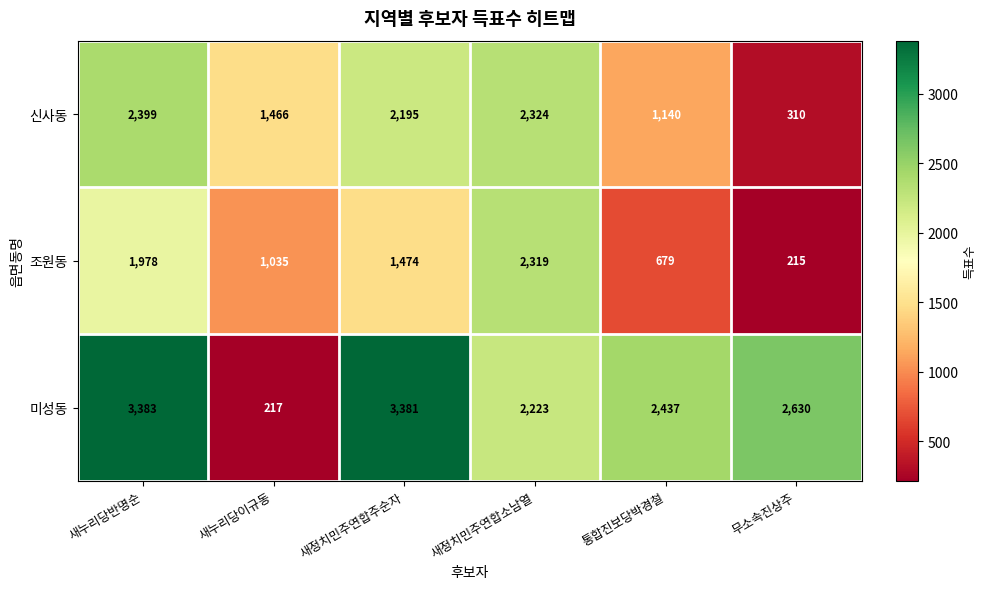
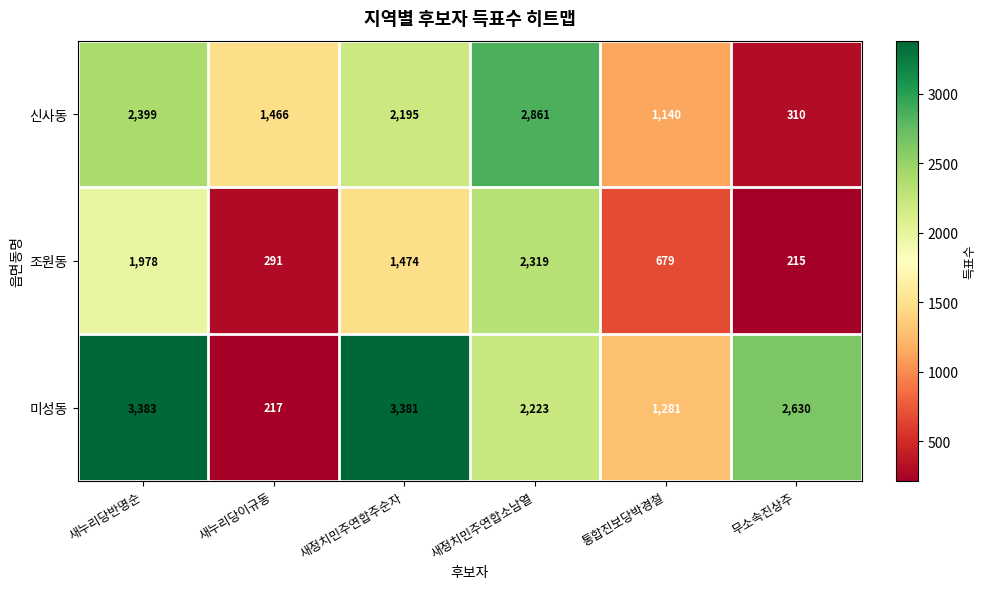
  {
    "신사동": {
      "새누리당반명순": "2,399",
      "새누리당이규동": "1,466",
      "새정치민주연합주순자": "2,195",
-     "새정치민주연합소남열": "2,324",
+     "새정치민주연합소남열": "2,861",
      "통합진보당박경철": "1,140",
      "무소속진상주": "310"
    },
    "조원동": {
      "새누리당반명순": "1,978",
-     "새누리당이규동": "1,035",
+     "새누리당이규동": "291",
      "새정치민주연합주순자": "1,474",
      "새정치민주연합소남열": "2,319",
      "통합진보당박경철": "679",
      "무소속진상주": "215"
    },
    "미성동": {
      "새누리당반명순": "3,383",
      "새누리당이규동": "217",
      "새정치민주연합주순자": "3,381",
      "새정치민주연합소남열": "2,223",
-     "통합진보당박경철": "2,437",
+     "통합진보당박경철": "1,281",
      "무소속진상주": "2,630"
    }
  }
